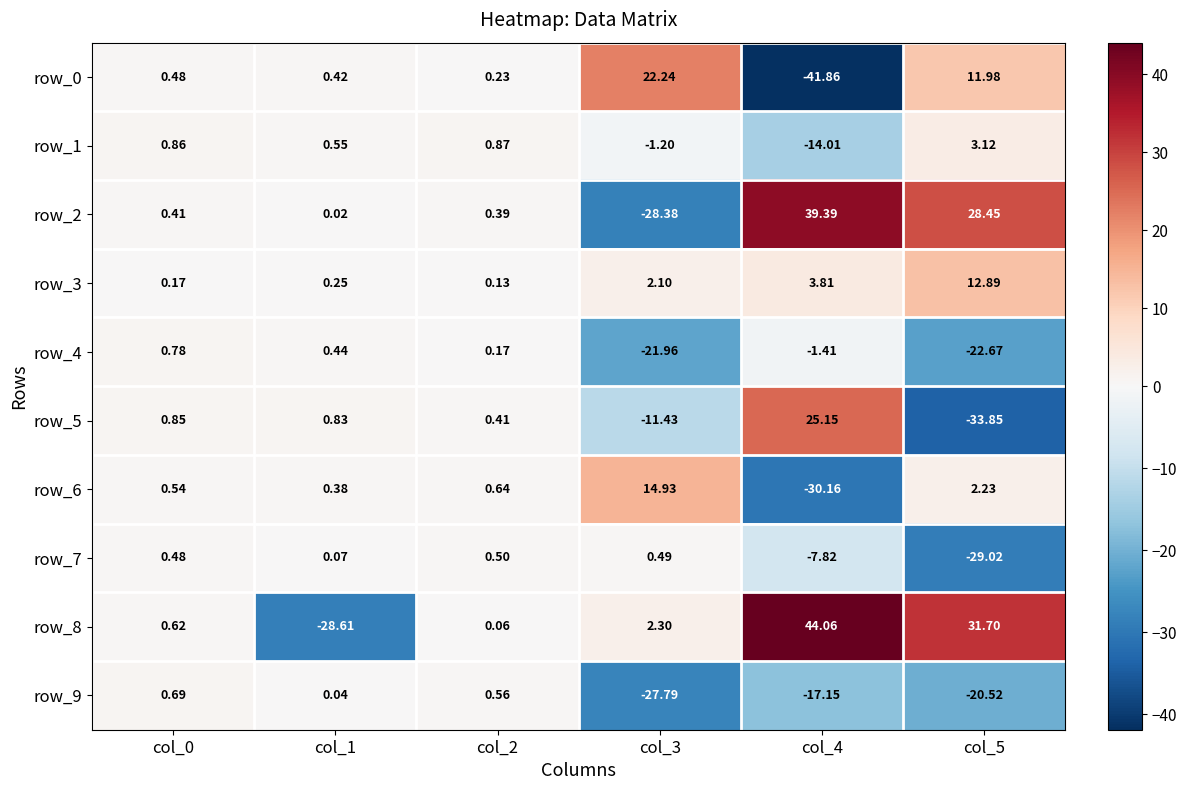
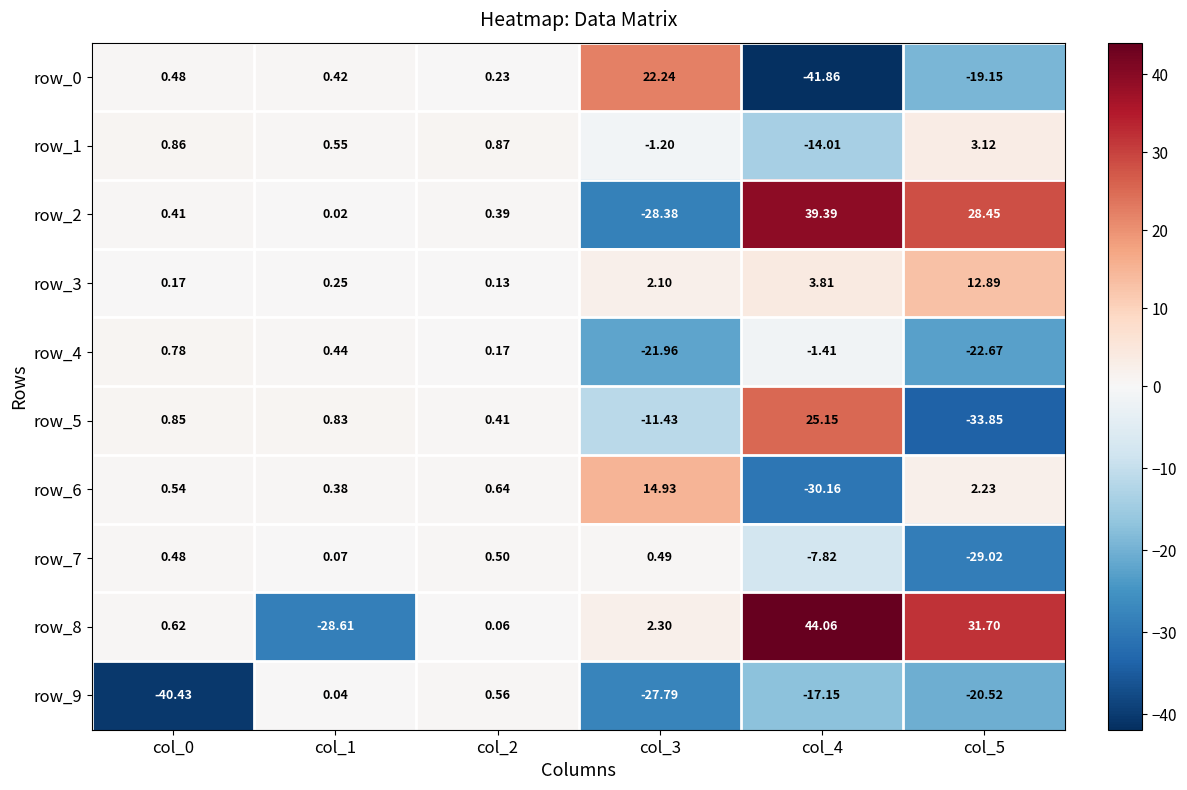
  {
    "row_0": {
      "col_0": 0.48,
      "col_1": 0.42,
      "col_2": 0.23,
      "col_3": 22.24,
      "col_4": -41.86,
-     "col_5": 11.98
+     "col_5": -19.15
    },
    "row_1": {
      "col_0": 0.86,
      "col_1": 0.55,
      "col_2": 0.87,
      "col_3": -1.20,
      "col_4": -14.01,
      "col_5": 3.12
    },
    "row_2": {
      "col_0": 0.41,
      "col_1": 0.02,
      "col_2": 0.39,
      "col_3": -28.38,
      "col_4": 39.39,
      "col_5": 28.45
    },
    "row_3": {
      "col_0": 0.17,
      "col_1": 0.25,
      "col_2": 0.13,
      "col_3": 2.10,
      "col_4": 3.81,
      "col_5": 12.89
    },
    "row_4": {
      "col_0": 0.78,
      "col_1": 0.44,
      "col_2": 0.17,
      "col_3": -21.96,
      "col_4": -1.41,
      "col_5": -22.67
    },
    "row_5": {
      "col_0": 0.85,
      "col_1": 0.83,
      "col_2": 0.41,
      "col_3": -11.43,
      "col_4": 25.15,
      "col_5": -33.85
    },
    "row_6": {
      "col_0": 0.54,
      "col_1": 0.38,
      "col_2": 0.64,
      "col_3": 14.93,
      "col_4": -30.16,
      "col_5": 2.23
    },
    "row_7": {
      "col_0": 0.48,
      "col_1": 0.07,
      "col_2": 0.50,
      "col_3": 0.49,
      "col_4": -7.82,
      "col_5": -29.02
    },
    "row_8": {
      "col_0": 0.62,
      "col_1": -28.61,
      "col_2": 0.06,
      "col_3": 2.30,
      "col_4": 44.06,
      "col_5": 31.70
    },
    "row_9": {
-     "col_0": 0.69,
+     "col_0": -40.43,
      "col_1": 0.04,
      "col_2": 0.56,
      "col_3": -27.79,
      "col_4": -17.15,
      "col_5": -20.52
    }
  }
